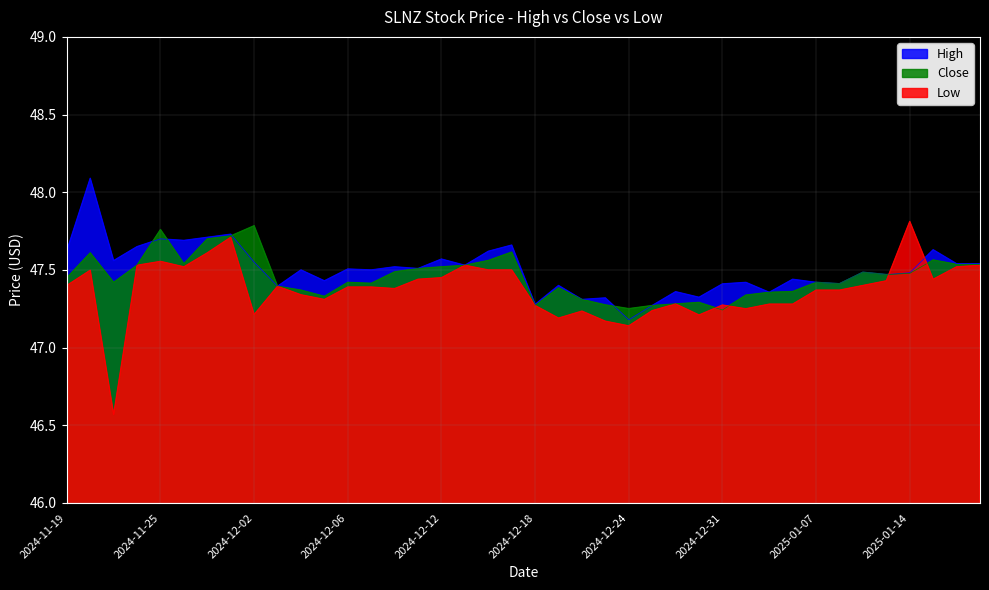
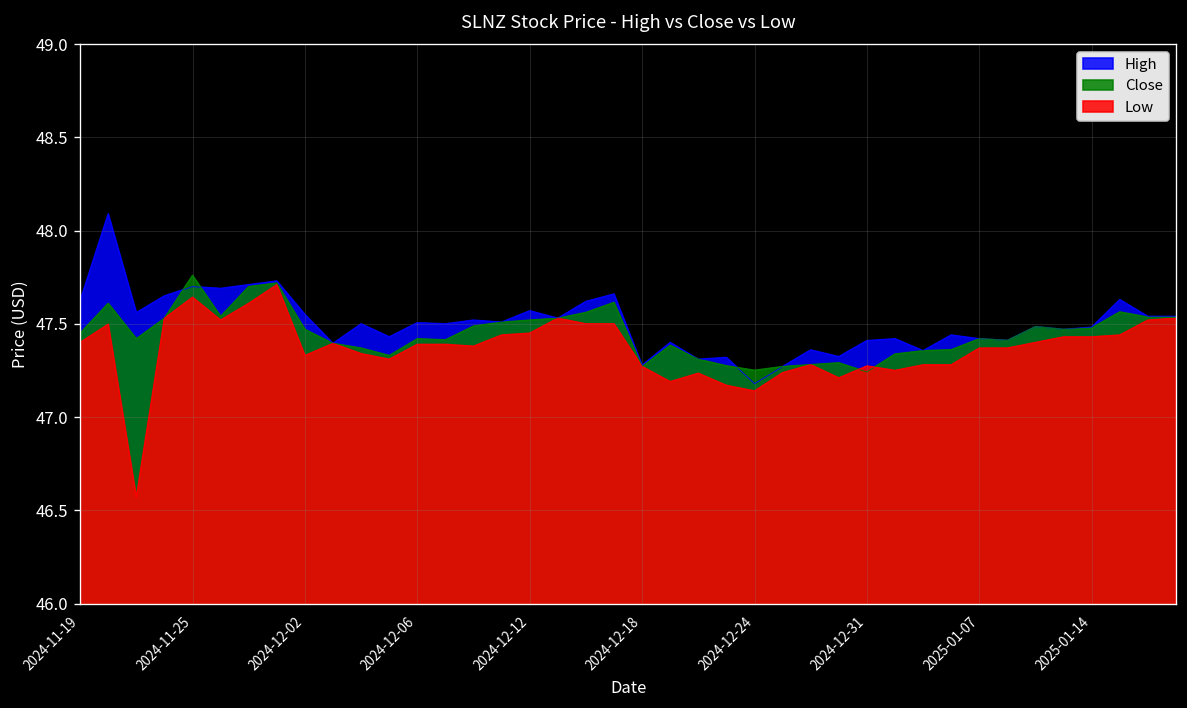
  {
    "High": {
      "2024-11-19": 47.62,
      "2024-11-25": 47.70,
      "2024-12-02": 47.55,
      "2024-12-06": 47.51,
      "2024-12-12": 47.57,
      "2024-12-24": 47.18,
      "2024-12-31": 47.41
    },
    "Close": {
      "2024-11-19": 47.45,
      "2024-11-25": 47.76,
-     "2024-12-02": 47.78,
+     "2024-12-02": 47.47,
      "2024-12-06": 47.42,
      "2024-12-12": 47.52,
      "2024-12-24": 47.25,
      "2024-12-31": 47.24
    },
    "Low": {
      "2024-11-19": 47.40,
-     "2024-11-25": 47.56,
-     "2024-12-02": 47.21,
+     "2024-11-25": 47.64,
+     "2024-12-02": 47.33,
      "2024-12-06": 47.39,
      "2024-12-12": 47.45,
      "2024-12-24": 47.14,
      "2024-12-31": 47.27,
      "2025-01-07": 47.37,
-     "2025-01-14": 47.81
+     "2025-01-14": 47.43
    }
  }
